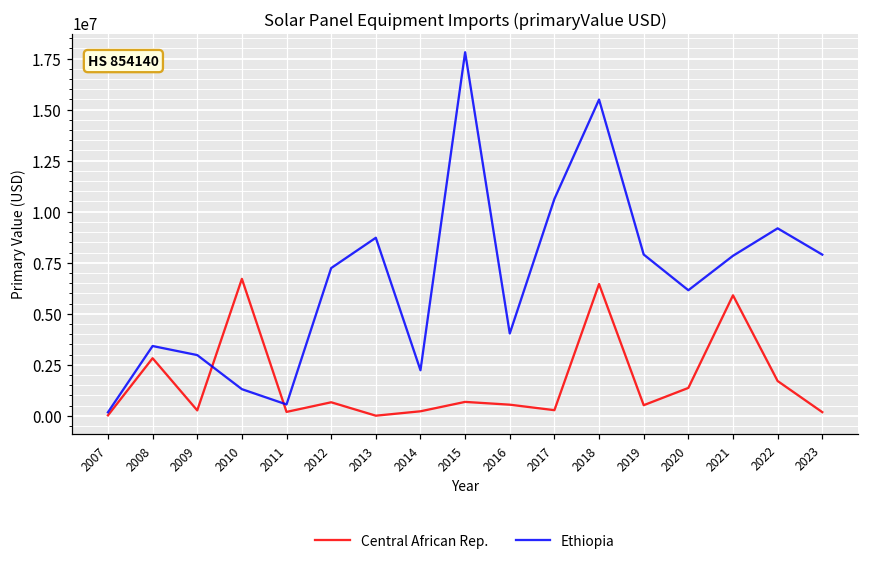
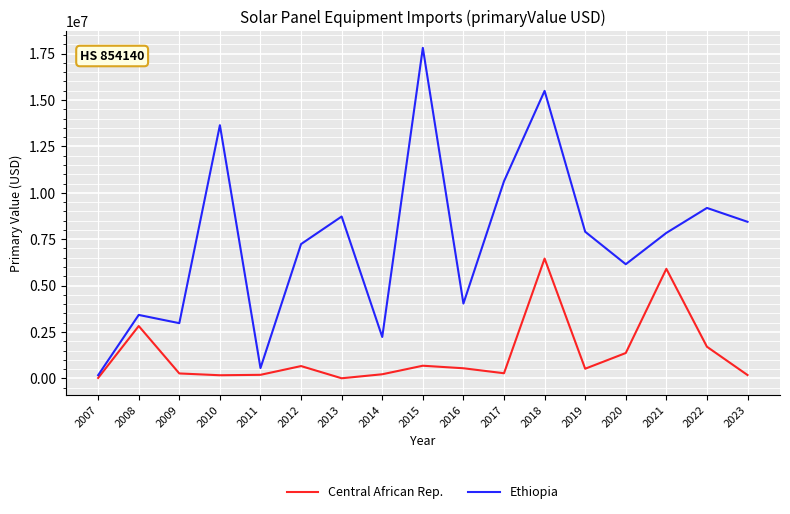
  {
    "Central African Rep.": {
      "2007": 0,
      "2008": 2800000,
      "2009": 300000,
-     "2010": 6700000,
+     "2010": 200000,
      "2011": 200000,
      "2012": 700000,
      "2013": 0,
      "2014": 200000,
      "2015": 700000,
      "2016": 500000,
      "2017": 300000,
      "2018": 6500000,
      "2019": 500000,
      "2020": 1400000,
      "2021": 5900000,
      "2022": 1700000,
      "2023": 200000
    },
    "Ethiopia": {
      "2007": 200000,
      "2008": 3400000,
      "2009": 3000000,
-     "2010": 1300000,
+     "2010": 13600000,
      "2011": 600000,
      "2012": 7200000,
      "2013": 8700000,
      "2014": 2200000,
      "2015": 17800000,
      "2016": 4000000,
      "2017": 10600000,
      "2018": 15500000,
      "2019": 7900000,
      "2020": 6200000,
      "2021": 7800000,
      "2022": 9200000,
-     "2023": 7900000
+     "2023": 8400000
    }
  }
